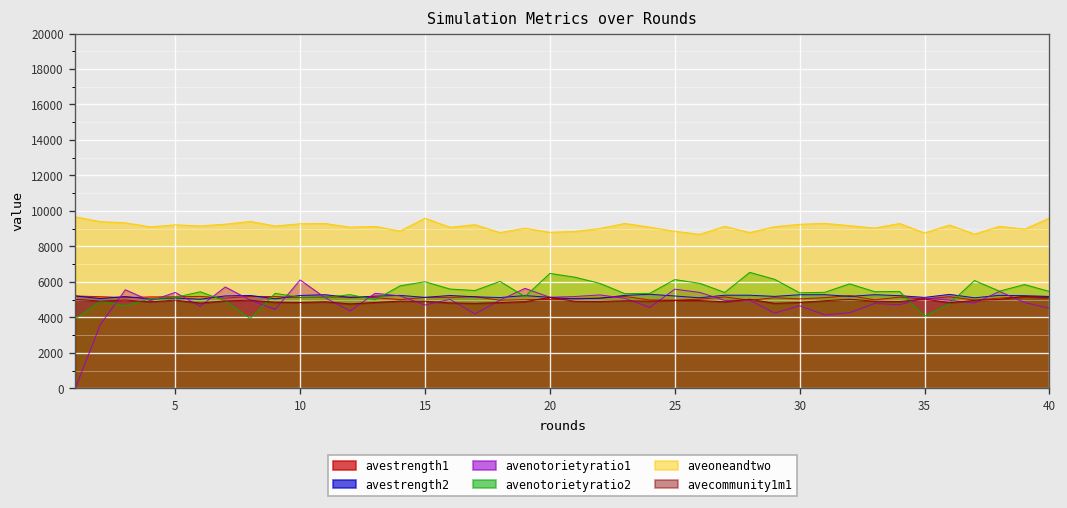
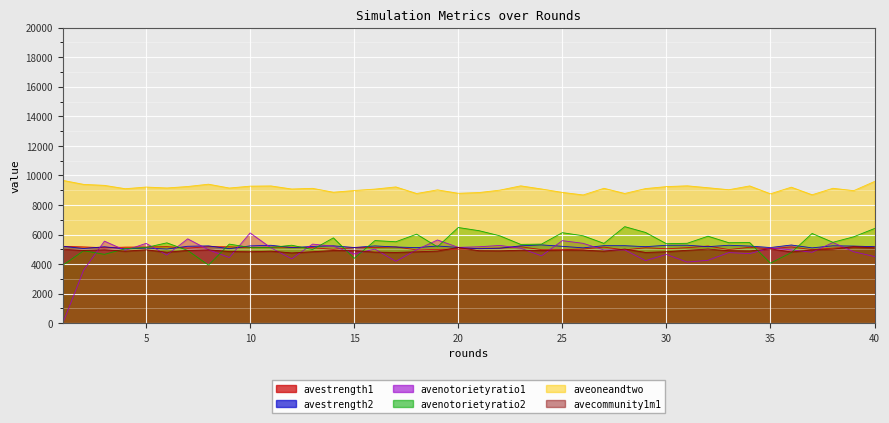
  {
    "avestrength1": {
      "30": 5000
    },
    "avestrength2": {
      "25": 5200
    },
    "avenotorietyratio1": {
      "5": 5400,
      "10": 6100,
      "15": 4700,
      "25": 5600,
      "30": 4700,
      "40": 4500
    },
    "avenotorietyratio2": {
-     "15": 6000,
+     "15": 4400,
      "20": 6500,
      "25": 6100,
      "35": 4100,
-     "40": 5500
+     "40": 6400
    },
    "aveoneandtwo": {
      "5": 9200,
      "10": 9300,
-     "15": 9600,
+     "15": 9000,
      "20": 8800,
      "25": 8900,
      "30": 9200,
      "35": 8800,
      "40": 9600
    },
    "avecommunity1m1": {
      "10": 4800,
      "15": 4900,
      "30": 4800
    }
  }
